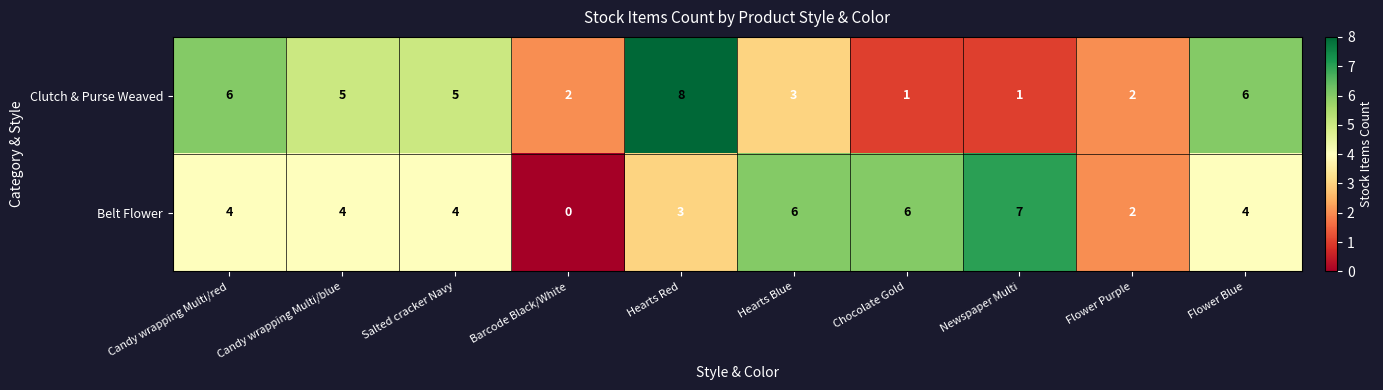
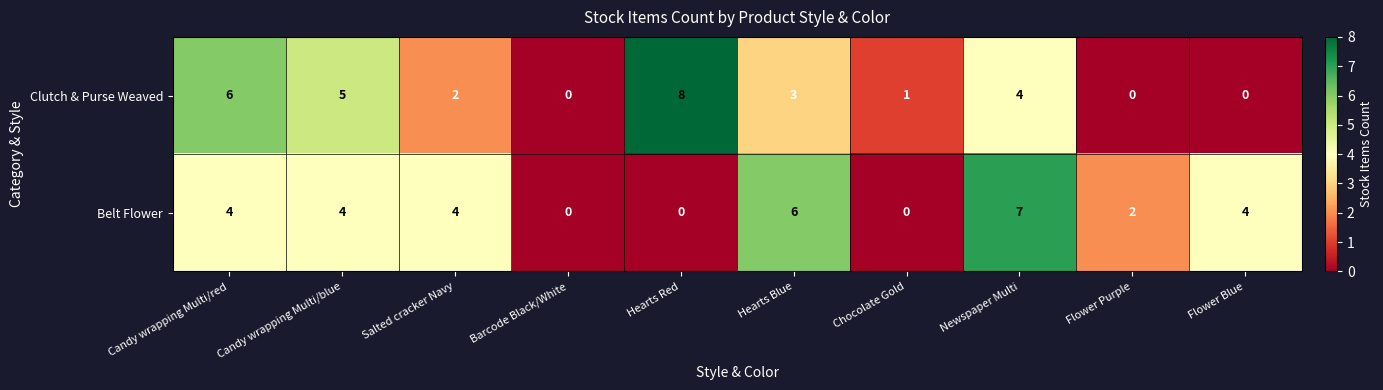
  {
    "Clutch & Purse Weaved": {
      "Candy wrapping Multi/red": 6,
      "Candy wrapping Multi/blue": 5,
-     "Salted cracker Navy": 5,
-     "Barcode Black/White": 2,
+     "Salted cracker Navy": 2,
+     "Barcode Black/White": 0,
      "Hearts Red": 8,
      "Hearts Blue": 3,
      "Chocolate Gold": 1,
-     "Newspaper Multi": 1,
-     "Flower Purple": 2,
-     "Flower Blue": 6
+     "Newspaper Multi": 4,
+     "Flower Purple": 0,
+     "Flower Blue": 0
    },
    "Belt Flower": {
      "Candy wrapping Multi/red": 4,
      "Candy wrapping Multi/blue": 4,
      "Salted cracker Navy": 4,
      "Barcode Black/White": 0,
-     "Hearts Red": 3,
+     "Hearts Red": 0,
      "Hearts Blue": 6,
-     "Chocolate Gold": 6,
+     "Chocolate Gold": 0,
      "Newspaper Multi": 7,
      "Flower Purple": 2,
      "Flower Blue": 4
    }
  }
